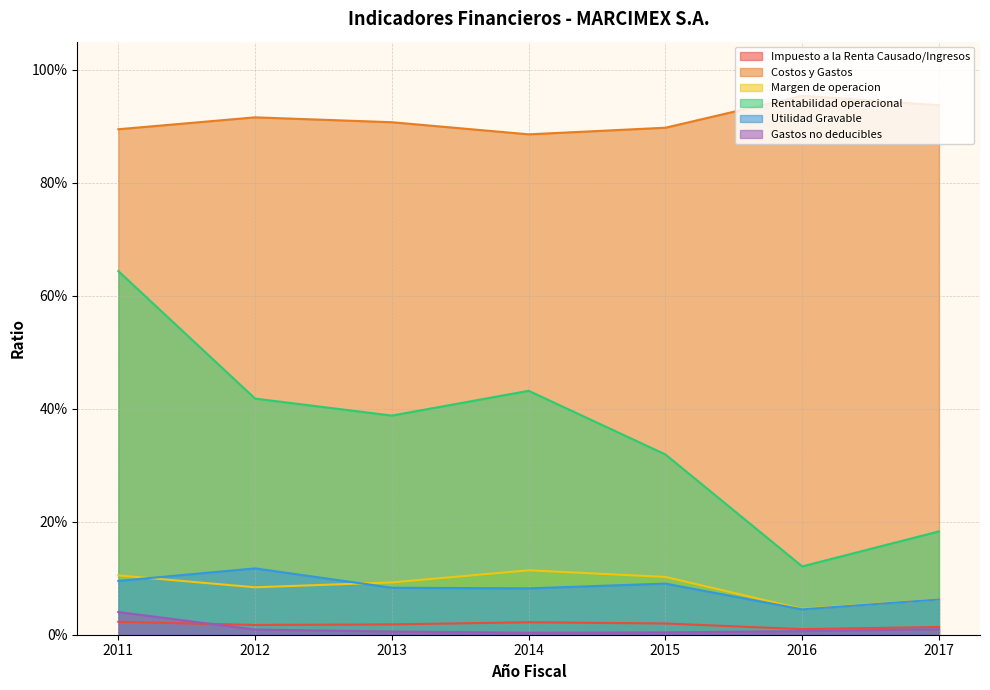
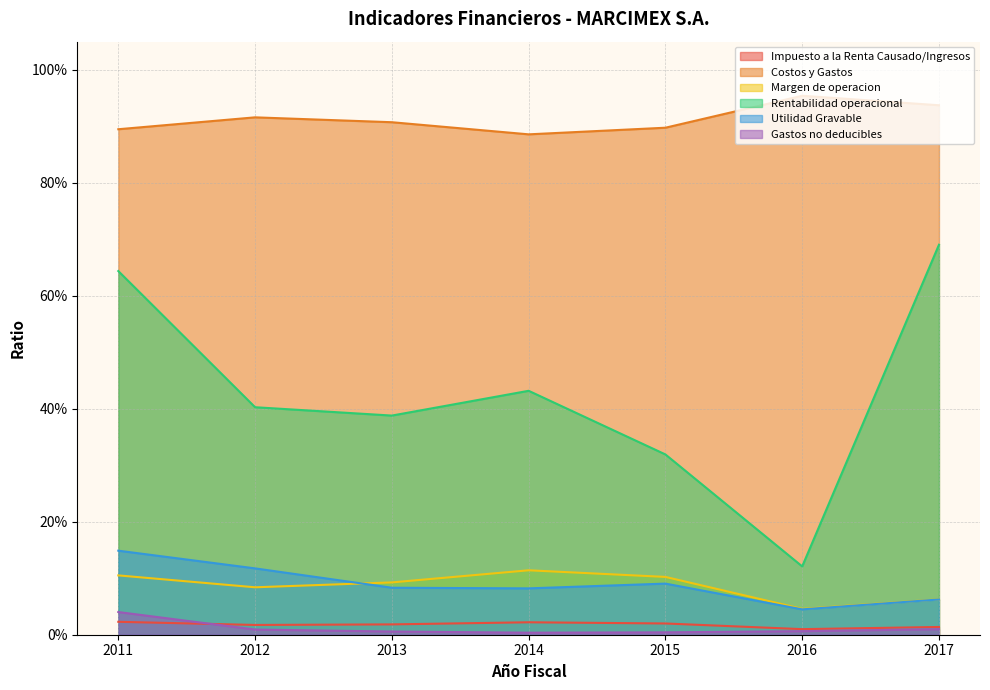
  {
    "Margen de operacion": {
      "2011": "11%",
      "2012": "8%",
      "2013": "9%",
      "2014": "11%",
      "2015": "10%"
    },
    "Rentabilidad operacional": {
      "2011": "64%",
-     "2012": "42%",
+     "2012": "40%",
      "2013": "39%",
      "2014": "43%",
      "2015": "32%",
      "2016": "12%",
-     "2017": "18%"
+     "2017": "69%"
    },
    "Utilidad Gravable": {
-     "2011": "10%",
+     "2011": "15%",
      "2012": "12%",
      "2013": "8%",
      "2014": "8%",
      "2015": "9%"
    },
    "Gastos no deducibles": {
      "2011": "4%",
      "2012": "1%",
      "2013": "1%",
      "2014": "0%",
      "2015": "0%"
    }
  }
